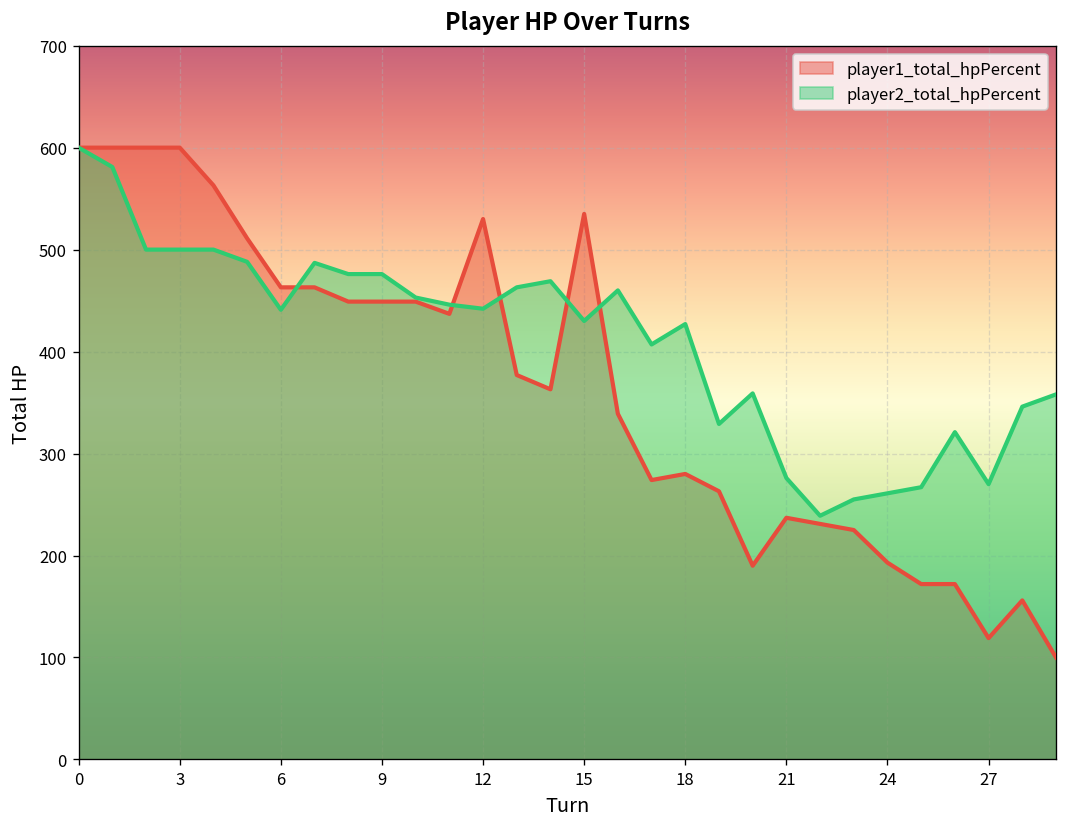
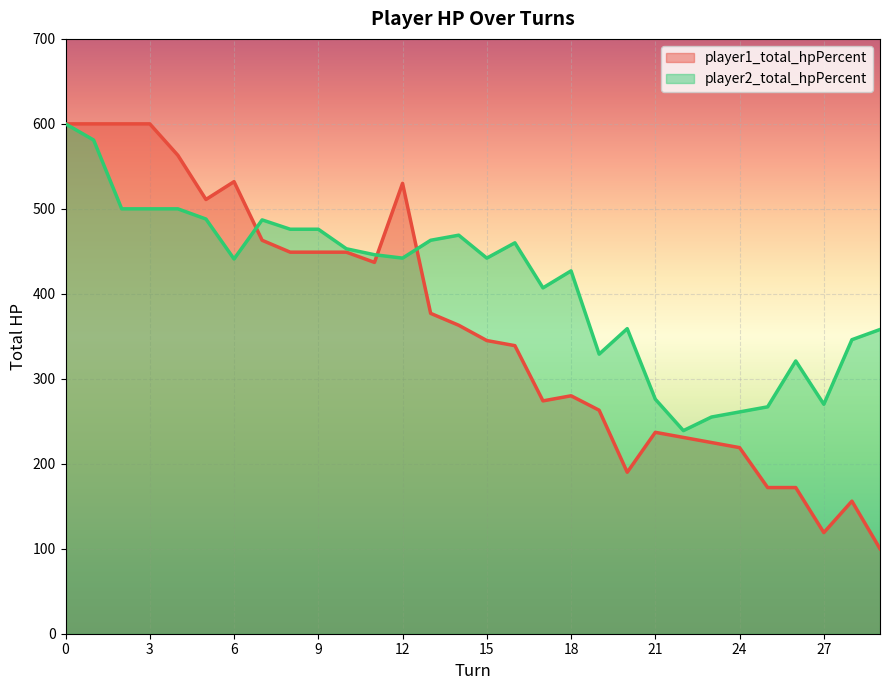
  {
    "player1_total_hpPercent": {
      "3": 600,
-     "6": 460,
+     "6": 530,
      "9": 450,
      "12": 530,
-     "15": 540,
+     "15": 350,
      "18": 280,
      "21": 240,
-     "24": 190,
+     "24": 220,
      "27": 120
    },
    "player2_total_hpPercent": {
      "3": 500,
      "6": 440,
      "9": 480,
      "12": 440,
-     "15": 430,
+     "15": 440,
      "18": 430,
      "21": 280,
      "24": 260,
      "27": 270
    }
  }
